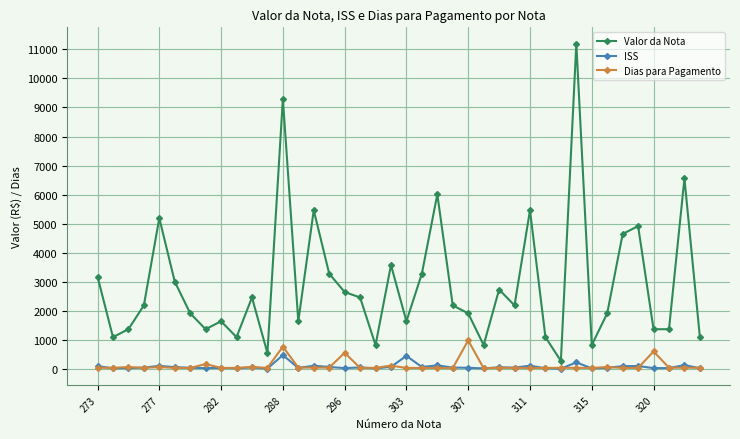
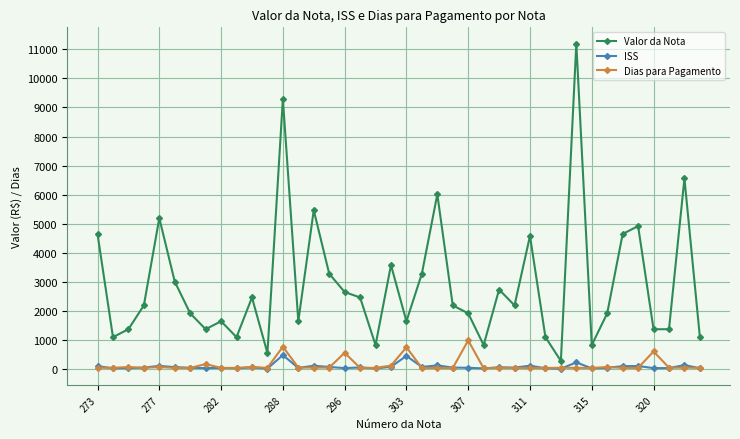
  {
    "Valor da Nota": {
-     "273": 3200,
+     "273": 4600,
      "277": 5200,
      "282": 1600,
      "288": 9300,
      "296": 2600,
      "303": 1600,
      "307": 1900,
-     "311": 5500,
+     "311": 4600,
      "315": 800,
      "320": 1400
    },
    "ISS": {
      "288": 500,
      "296": 0,
      "303": 400,
      "307": 0,
      "320": 0
    },
    "Dias para Pagamento": {
      "288": 800,
      "296": 600,
-     "303": 0,
+     "303": 700,
      "307": 1000,
      "320": 600
    }
  }
